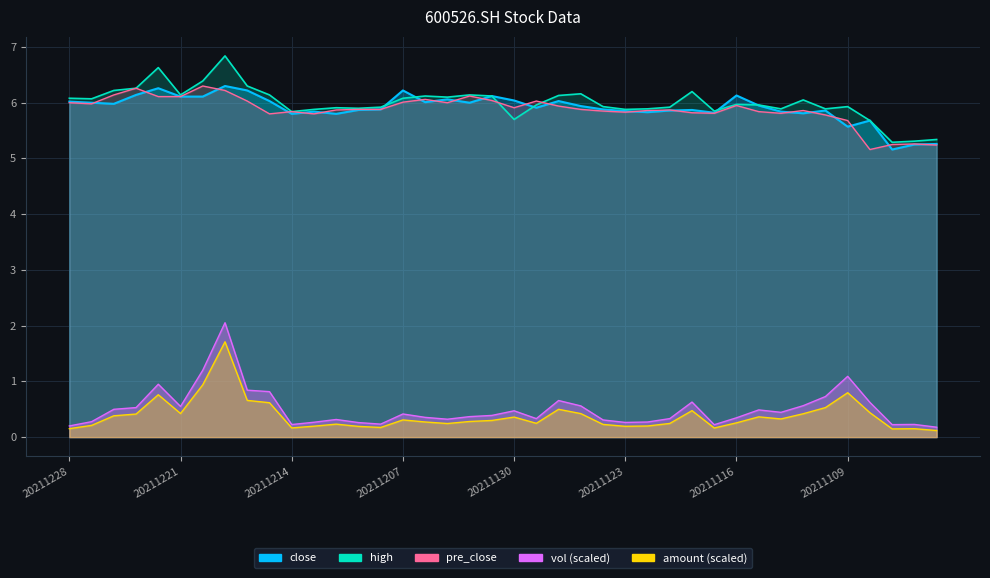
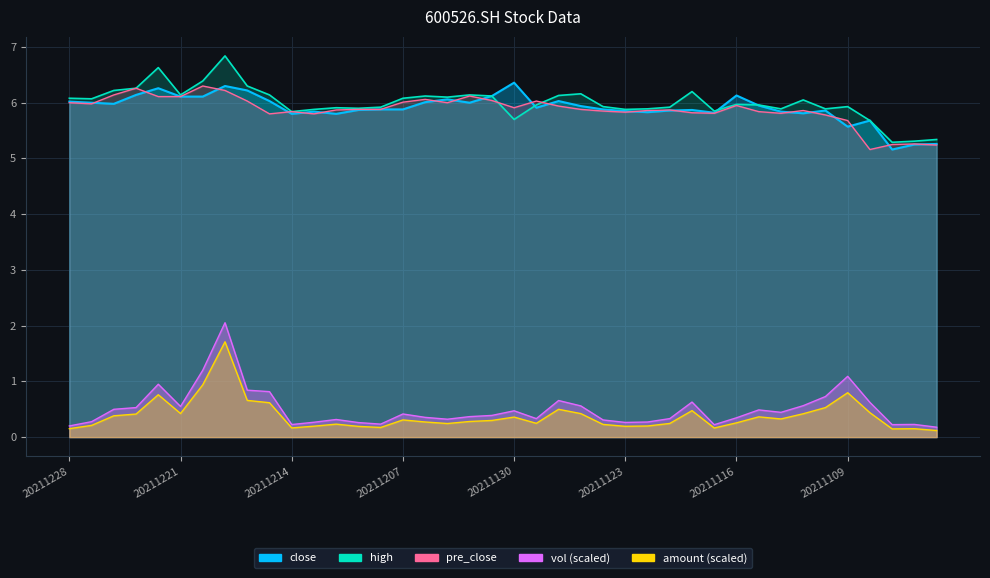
  {
    "close": {
-     "20211207": 6.2,
-     "20211130": 6.0,
+     "20211207": 5.9,
+     "20211130": 6.4,
      "20211116": 6.1,
      "20211109": 5.6
    },
    "high": {
      "20211228": 6.1,
      "20211207": 6.1,
      "20211130": 5.7,
      "20211109": 5.9
    },
    "pre_close": {
      "20211207": 6.0,
      "20211130": 5.9,
      "20211109": 5.7
    }
  }
